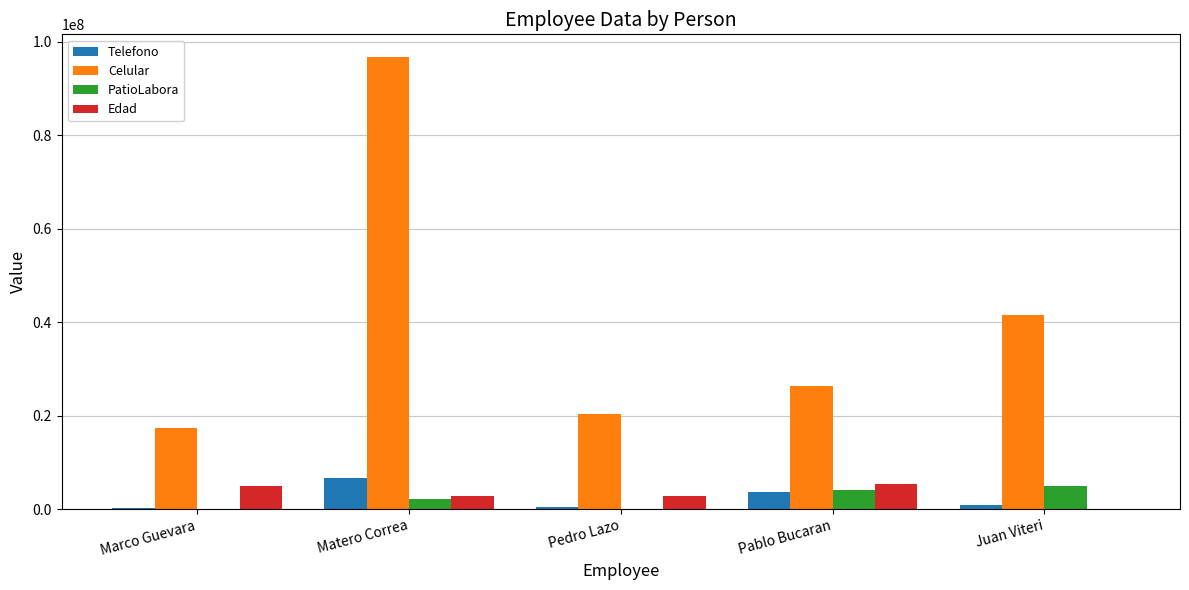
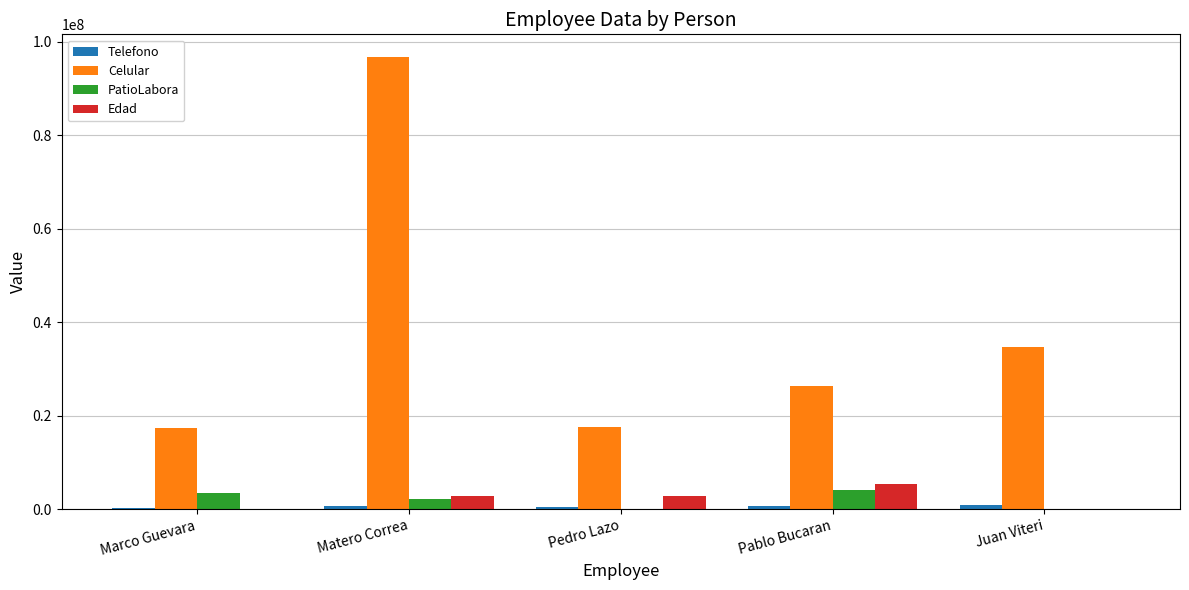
  {
    "Telefono": {
-     "Matero Correa": 7000000,
-     "Pablo Bucaran": 4000000,
+     "Matero Correa": 1000000,
+     "Pablo Bucaran": 1000000,
      "Juan Viteri": 1000000
    },
    "Celular": {
      "Marco Guevara": 17000000,
      "Matero Correa": 97000000,
-     "Pedro Lazo": 20000000,
+     "Pedro Lazo": 17000000,
      "Pablo Bucaran": 26000000,
-     "Juan Viteri": 42000000
+     "Juan Viteri": 35000000
    },
    "PatioLabora": {
-     "Marco Guevara": 0,
+     "Marco Guevara": 3000000,
      "Matero Correa": 2000000,
      "Pablo Bucaran": 4000000,
-     "Juan Viteri": 5000000
+     "Juan Viteri": 0
    },
    "Edad": {
-     "Marco Guevara": 5000000,
+     "Marco Guevara": 0,
      "Matero Correa": 3000000,
      "Pedro Lazo": 3000000,
      "Pablo Bucaran": 5000000
    }
  }
